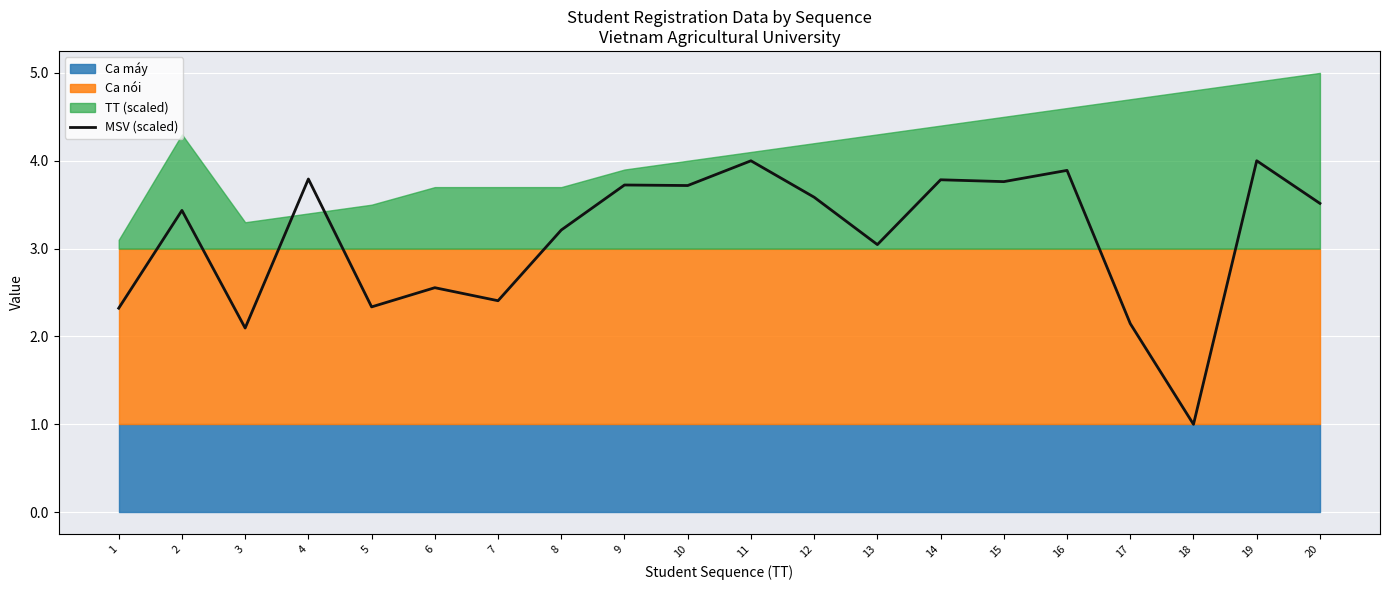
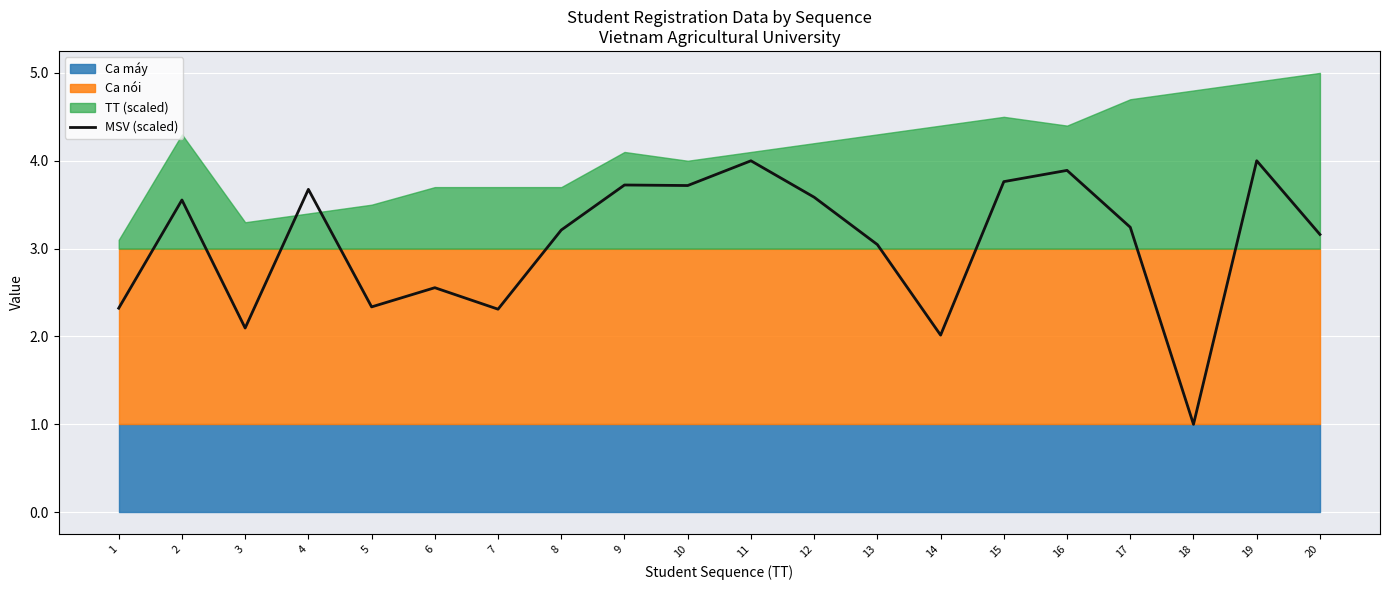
  {
    "MSV (scaled)": {
      "1": 2.3,
-     "2": 3.4,
+     "2": 3.6,
      "3": 2.1,
-     "4": 3.8,
+     "4": 3.7,
      "5": 2.3,
      "6": 2.6,
-     "7": 2.4,
+     "7": 2.3,
      "8": 3.2,
      "9": 3.7,
      "10": 3.7,
      "11": 4.0,
      "12": 3.6,
      "13": 3.0,
-     "14": 3.8,
+     "14": 2.0,
      "15": 3.8,
      "16": 3.9,
-     "17": 2.1,
+     "17": 3.2,
      "19": 4.0,
-     "20": 3.5
+     "20": 3.2
    },
    "Ca máy": {
      "1": 1.0,
      "2": 1.0,
      "3": 1.0,
      "4": 1.0,
      "5": 1.0,
      "6": 1.0,
      "7": 1.0,
      "8": 1.0,
      "9": 1.0,
      "10": 1.0,
      "11": 1.0,
      "12": 1.0,
      "13": 1.0,
      "14": 1.0,
      "15": 1.0,
      "16": 1.0,
      "17": 1.0,
      "19": 1.0,
      "20": 1.0
    },
    "TT (scaled)": {
      "1": 0.1,
      "3": 0.3,
      "4": 0.4,
      "5": 0.5,
      "6": 0.7,
      "7": 0.7,
      "8": 0.7,
-     "9": 0.9,
+     "9": 1.1,
      "10": 1.0,
      "11": 1.1,
      "12": 1.2,
      "13": 1.3,
      "14": 1.4,
      "15": 1.5,
-     "16": 1.6,
+     "16": 1.4,
      "17": 1.7,
      "18": 1.8,
      "19": 1.9,
      "20": 2.0
    }
  }
